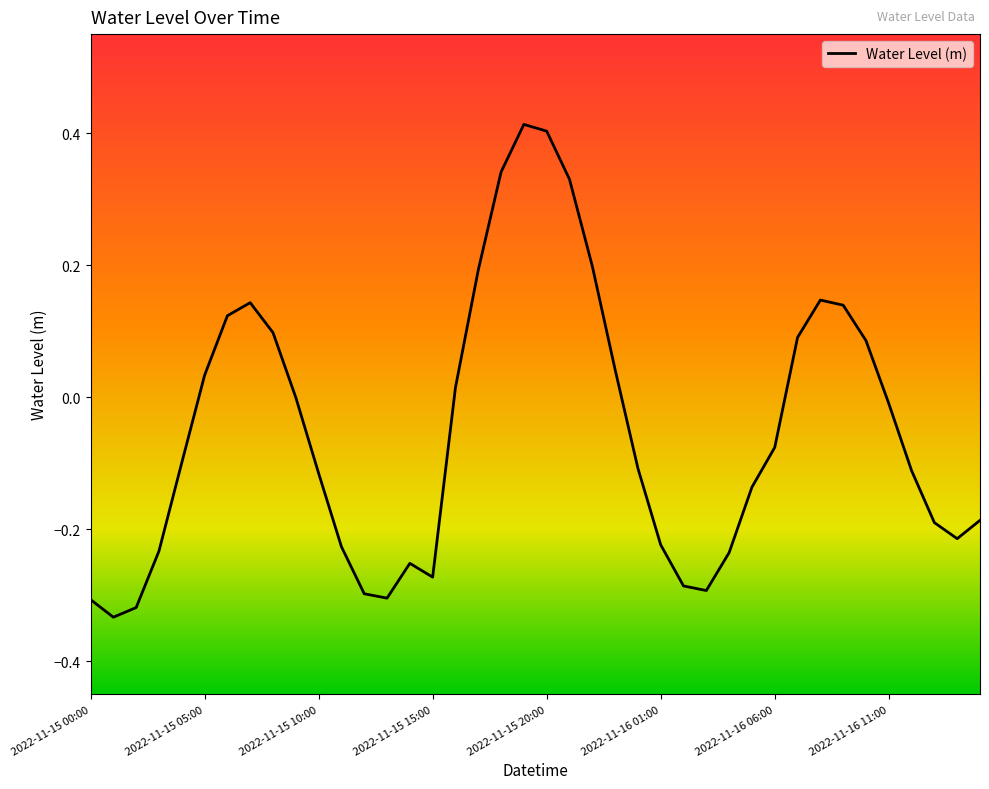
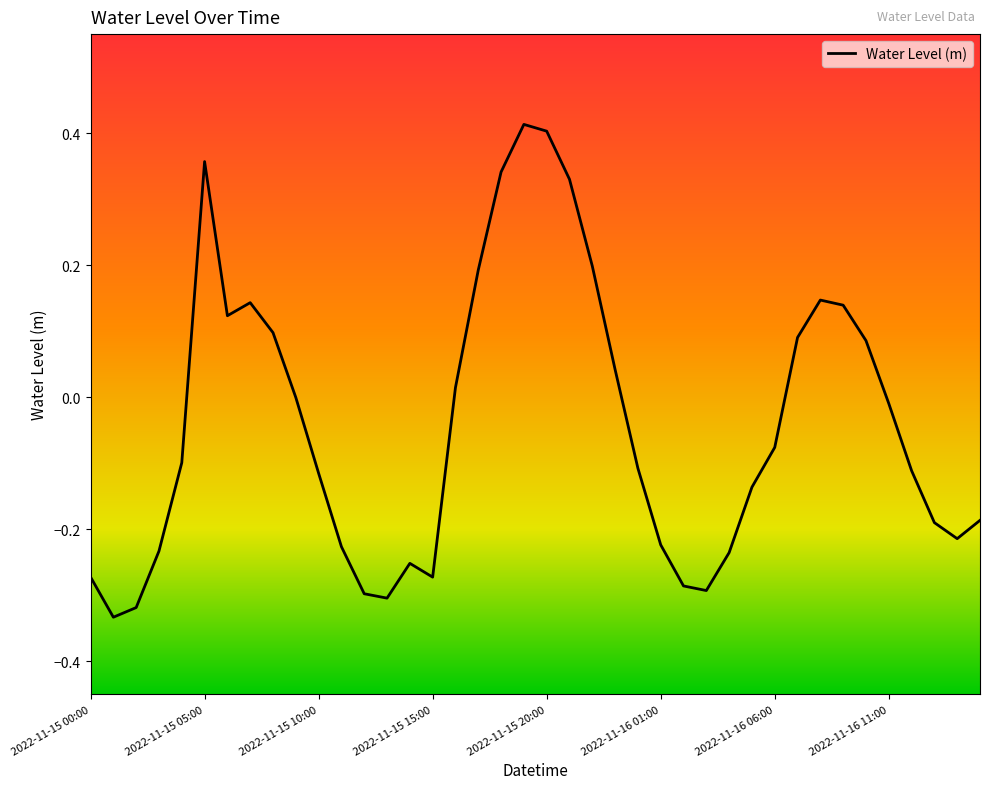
  {
-   "2022-11-15 00:00": -0.31,
-   "2022-11-15 05:00": 0.03,
+   "2022-11-15 00:00": -0.27,
+   "2022-11-15 05:00": 0.36,
    "2022-11-15 10:00": -0.12,
    "2022-11-15 15:00": -0.27,
    "2022-11-15 20:00": 0.40,
    "2022-11-16 01:00": -0.22,
    "2022-11-16 06:00": -0.08,
    "2022-11-16 11:00": -0.01
  }
